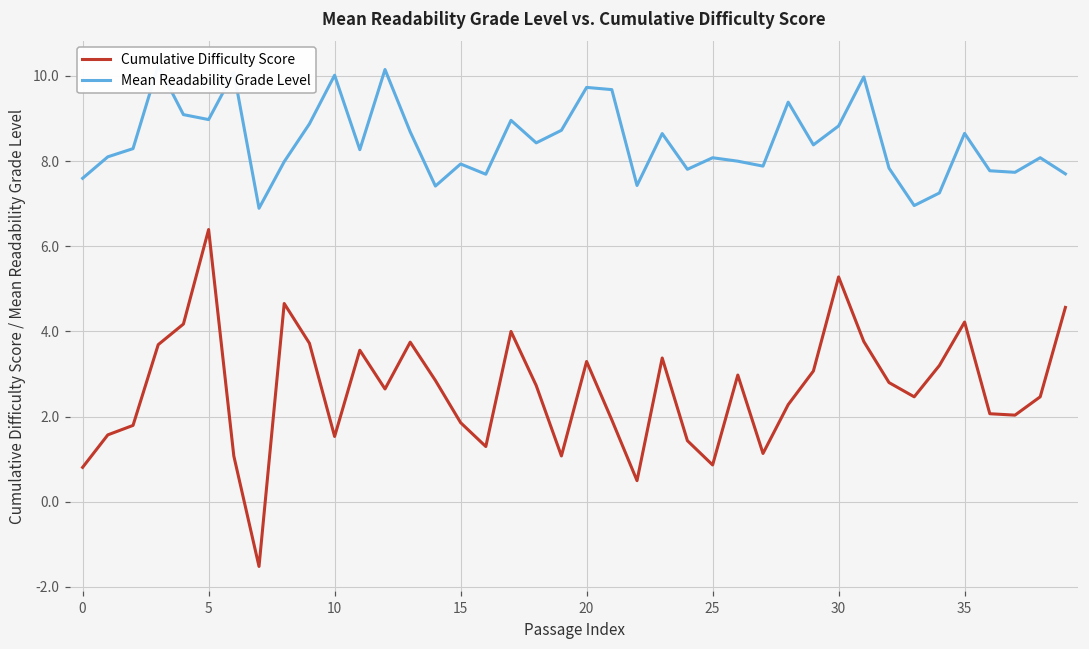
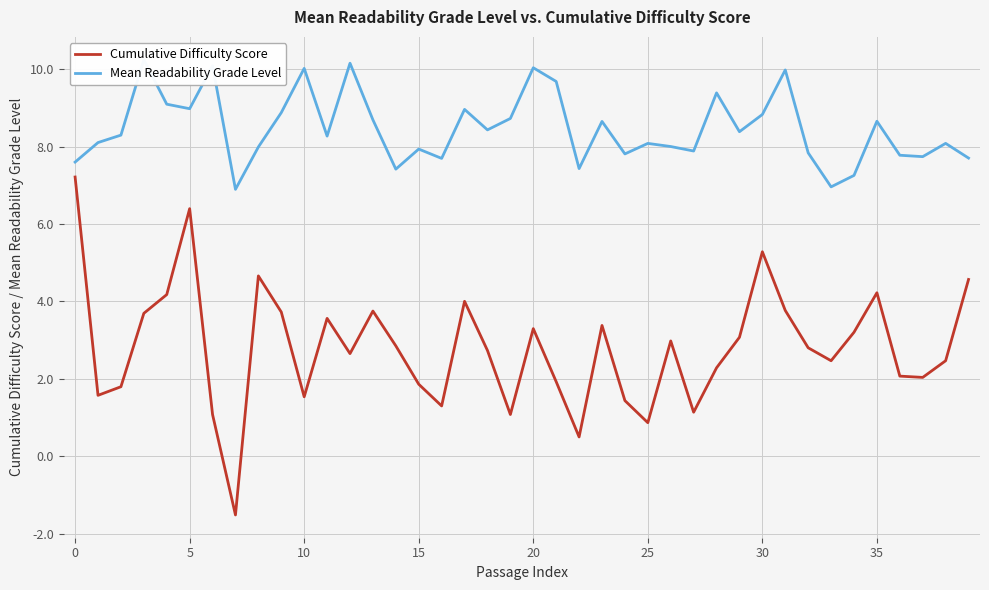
  {
    "Cumulative Difficulty Score": {
-     "0": 0.8,
+     "0": 7.2,
      "5": 6.4,
      "10": 1.5,
      "15": 1.9,
      "20": 3.3,
      "25": 0.9,
      "30": 5.3,
      "35": 4.2
    },
    "Mean Readability Grade Level": {
      "0": 7.6,
      "5": 9.0,
      "10": 10.0,
      "15": 7.9,
-     "20": 9.7,
+     "20": 10.0,
      "25": 8.1,
      "30": 8.8,
      "35": 8.7
    }
  }
